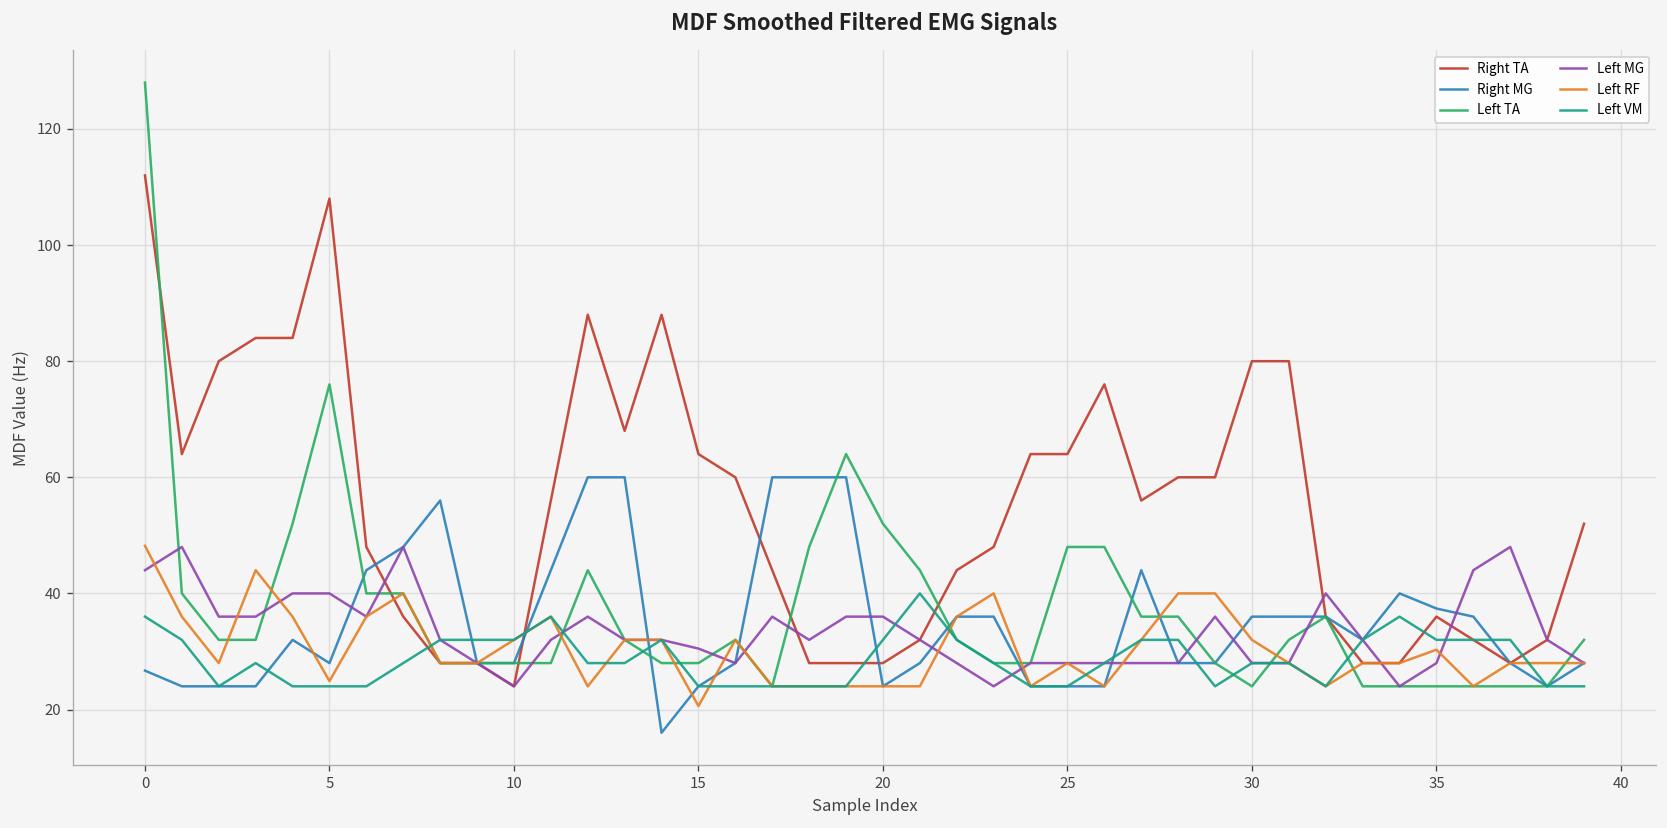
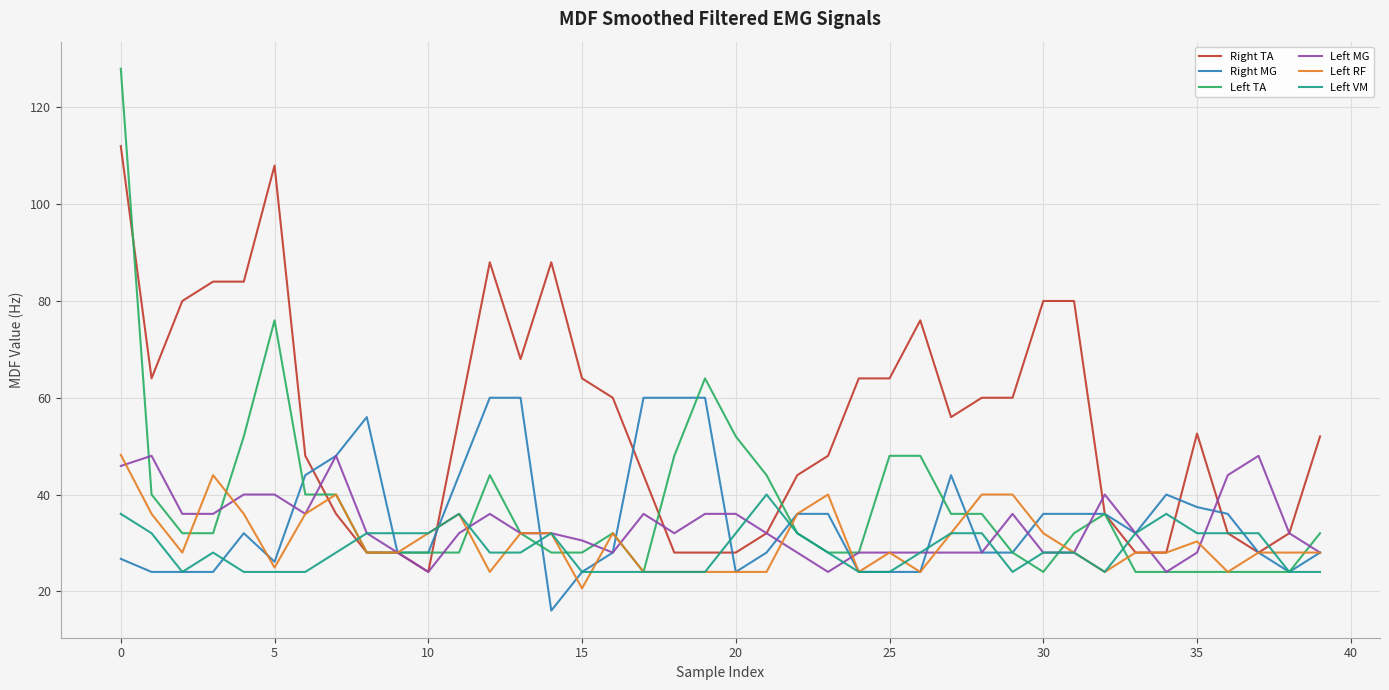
  {
    "Right TA": {
      "0": 112,
      "5": 108,
      "15": 64,
      "20": 28,
      "25": 64,
      "30": 80,
-     "35": 36
+     "35": 53
    },
    "Right MG": {
      "0": 27,
-     "5": 28,
+     "5": 26,
      "30": 36,
      "35": 37
    },
    "Left MG": {
-     "0": 44,
+     "0": 46,
      "5": 40,
      "15": 31,
      "20": 36,
      "35": 28
    },
    "Left RF": {
      "0": 48,
      "5": 25,
      "15": 21,
      "30": 32,
      "35": 30
    }
  }
